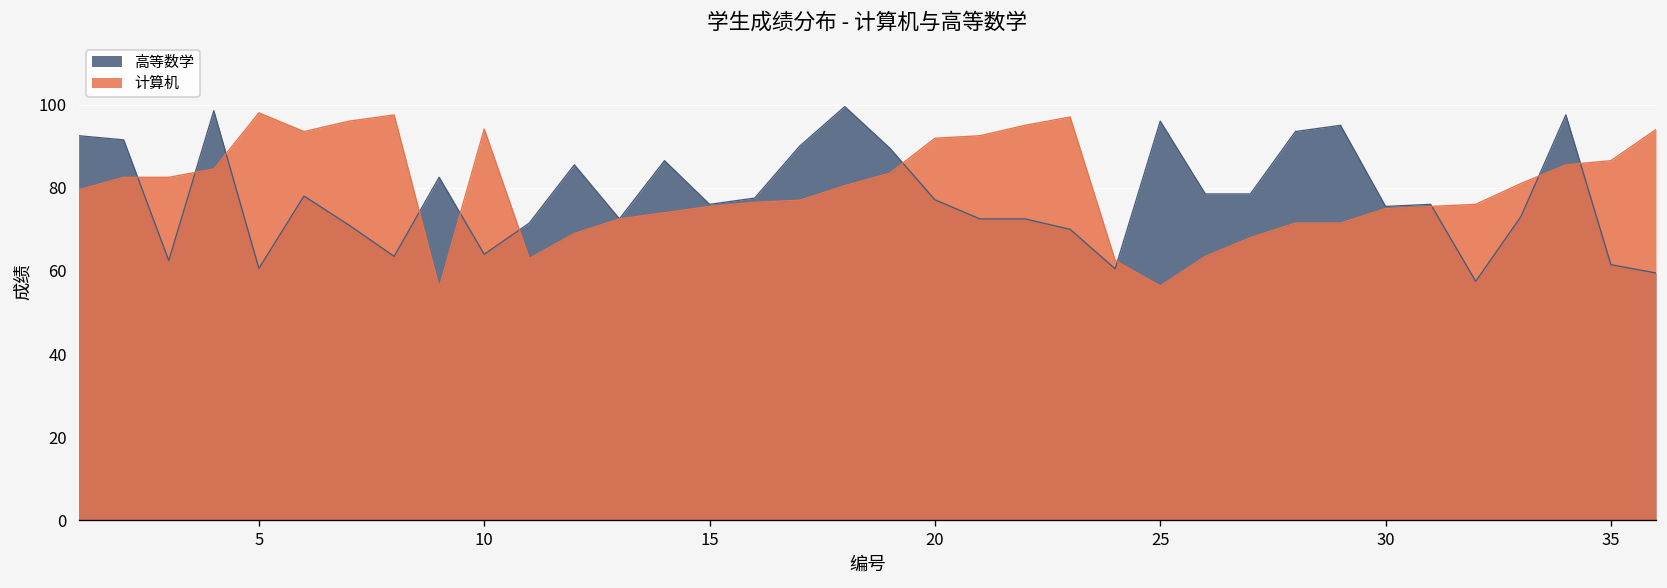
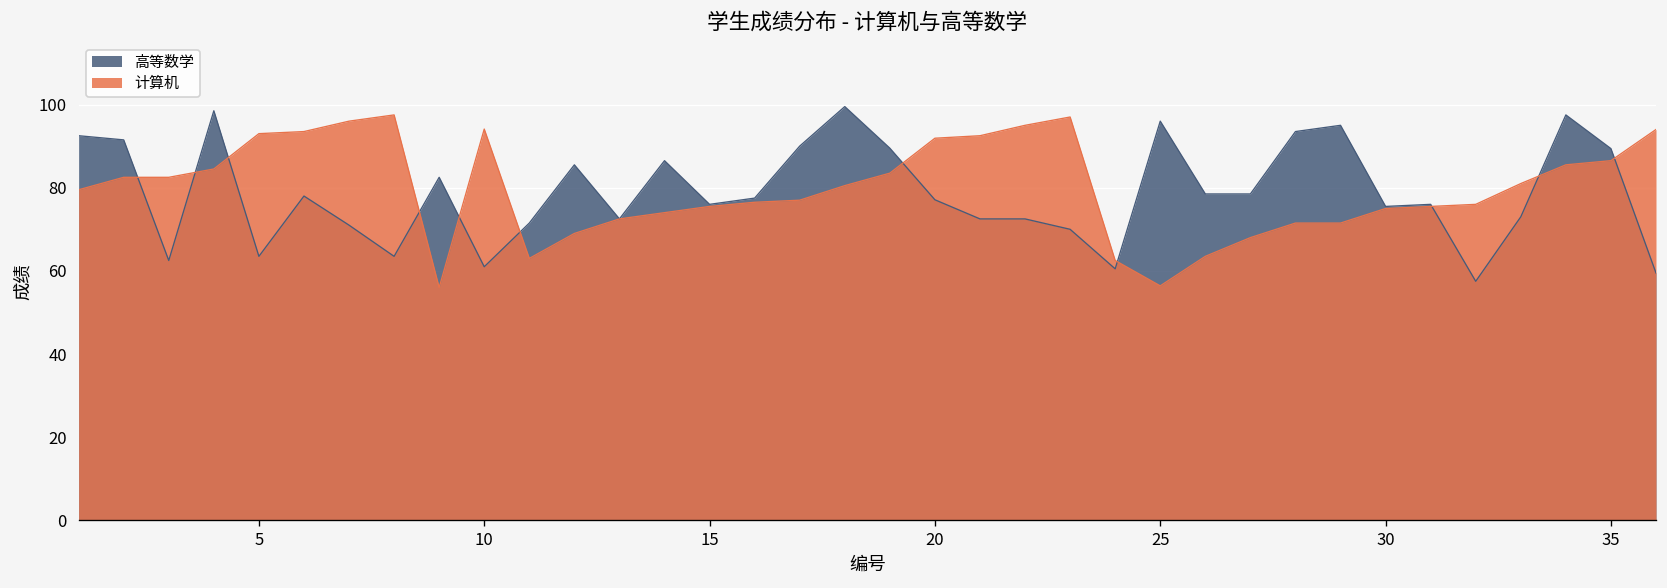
  {
    "高等数学": {
-     "5": 61,
-     "10": 64,
+     "5": 64,
+     "10": 61,
      "20": 77,
      "25": 96,
-     "35": 62
+     "35": 89
    },
    "计算机": {
-     "5": 98,
+     "5": 93,
      "10": 94,
      "20": 92,
      "25": 56,
      "35": 87
    }
  }
